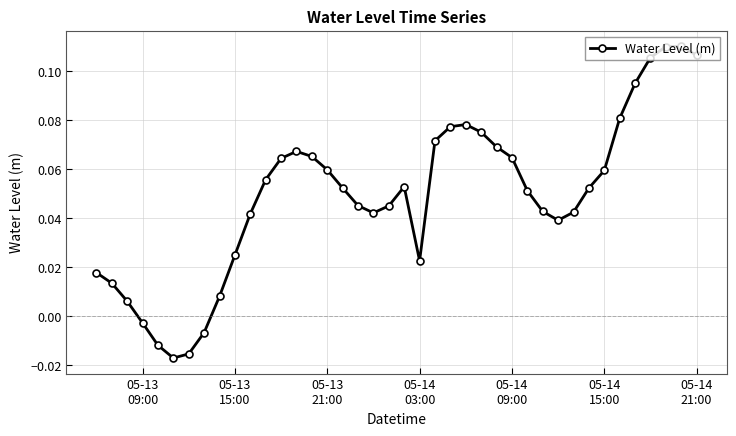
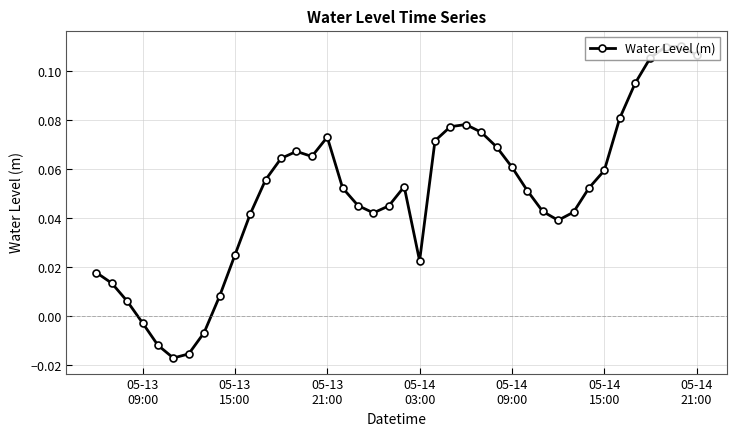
  {
    "05-13 09:00": -0.003,
    "05-13 15:00": 0.025,
-   "05-13 21:00": 0.060,
+   "05-13 21:00": 0.073,
    "05-14 03:00": 0.023,
-   "05-14 09:00": 0.065,
+   "05-14 09:00": 0.061,
    "05-14 15:00": 0.059
  }
